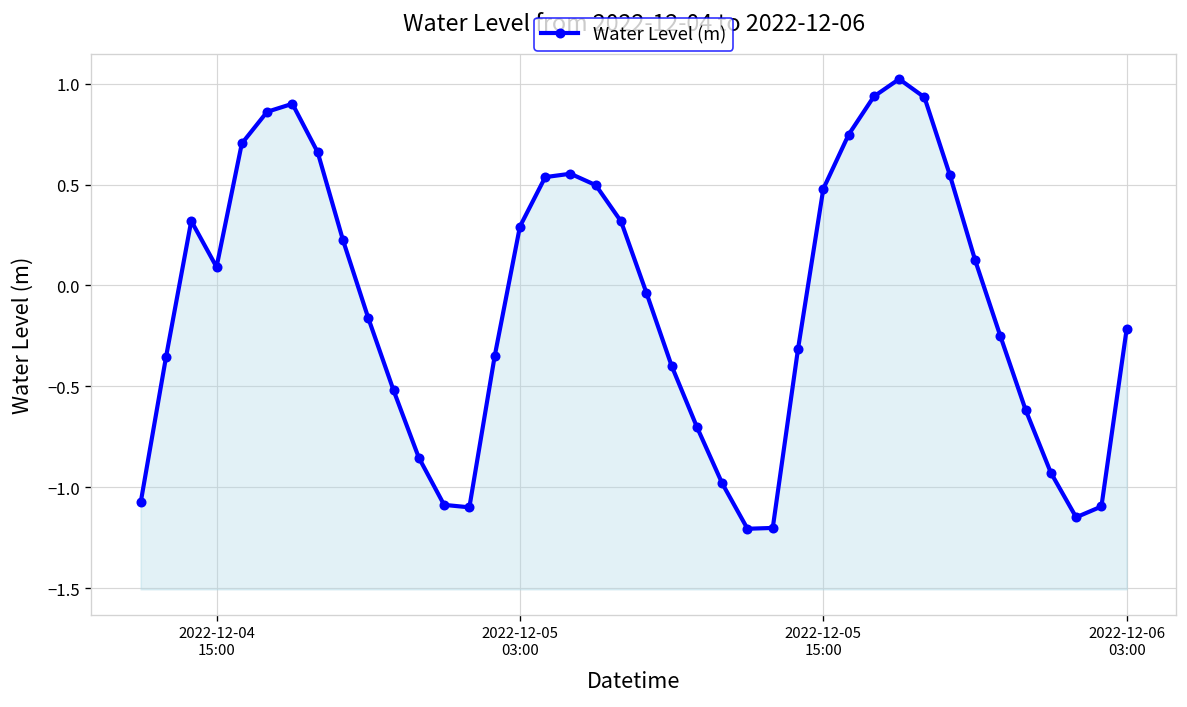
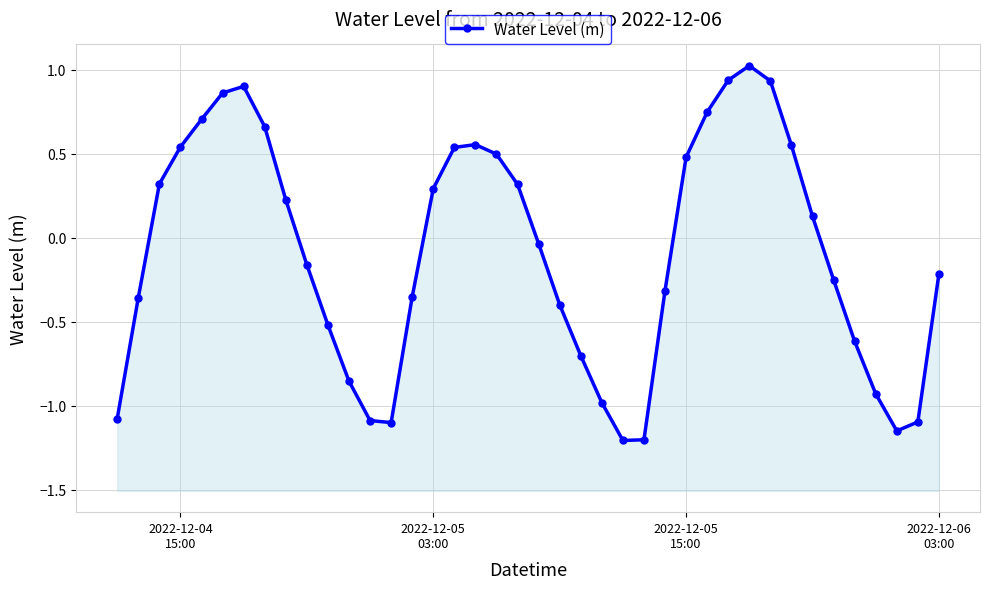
  {
-   "2022-12-04 15:00": 0.09,
+   "2022-12-04 15:00": 0.54,
    "2022-12-05 03:00": 0.29,
    "2022-12-05 15:00": 0.48,
    "2022-12-06 03:00": -0.21
  }
